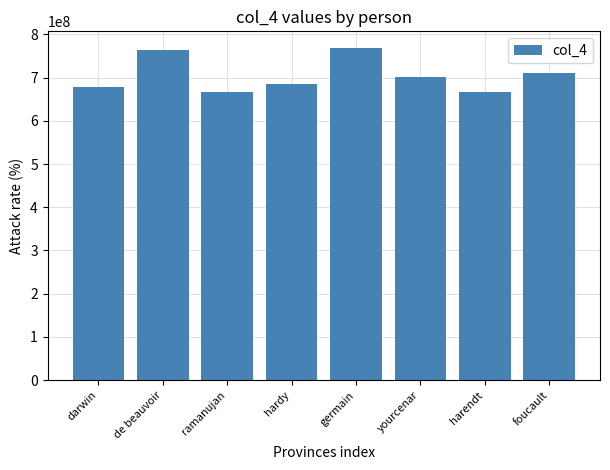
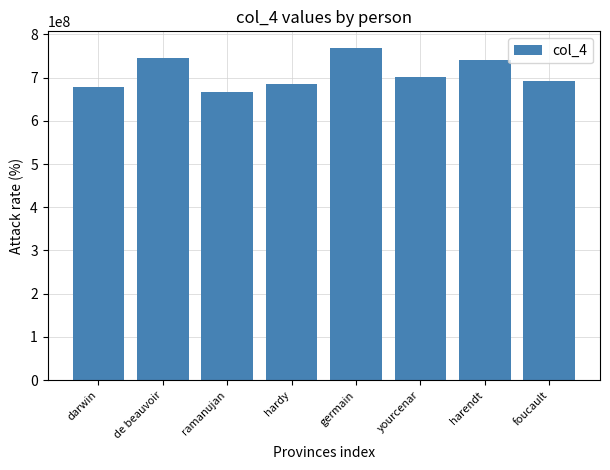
  {
    "darwin": 680000000,
-   "de beauvoir": 760000000,
+   "de beauvoir": 750000000,
    "ramanujan": 670000000,
    "hardy": 690000000,
    "germain": 770000000,
    "yourcenar": 700000000,
-   "harendt": 670000000,
-   "foucault": 710000000
+   "harendt": 740000000,
+   "foucault": 690000000
  }
